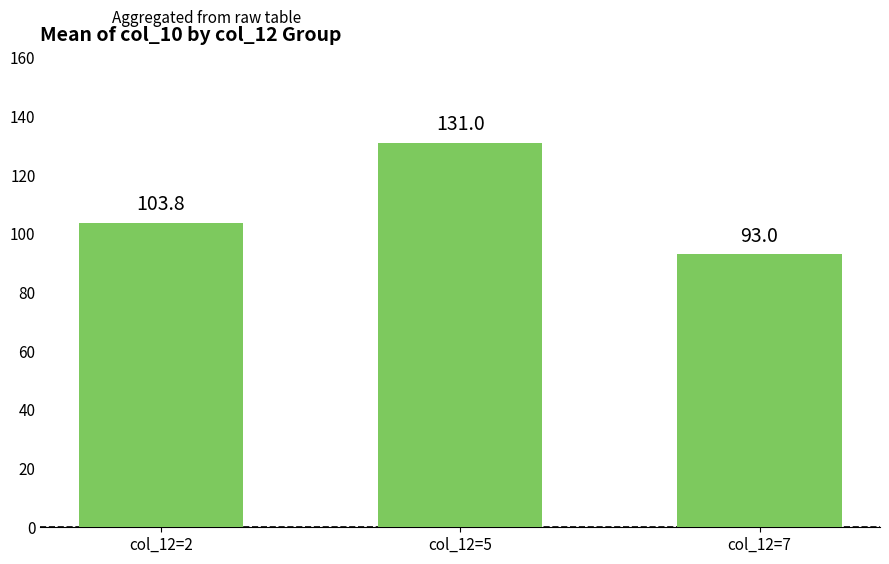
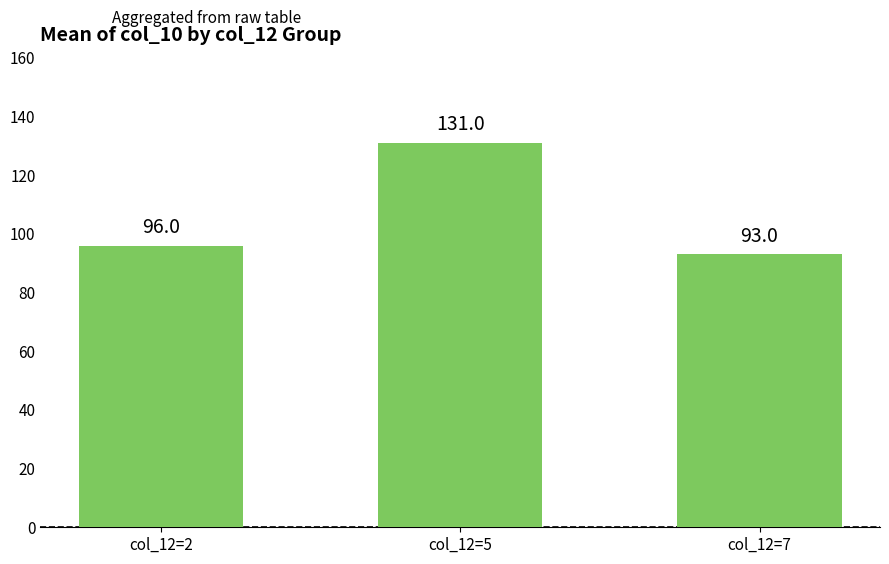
  {
-   "col_12=2": 103.8,
+   "col_12=2": 96.0,
    "col_12=5": 131.0,
    "col_12=7": 93.0
  }
